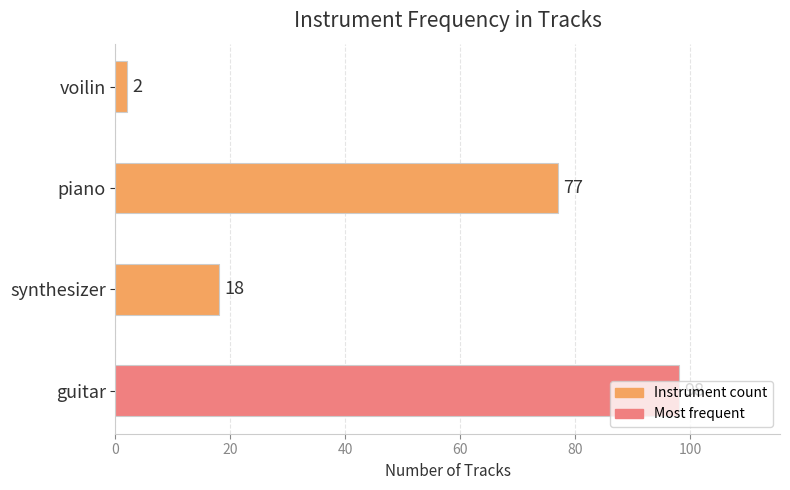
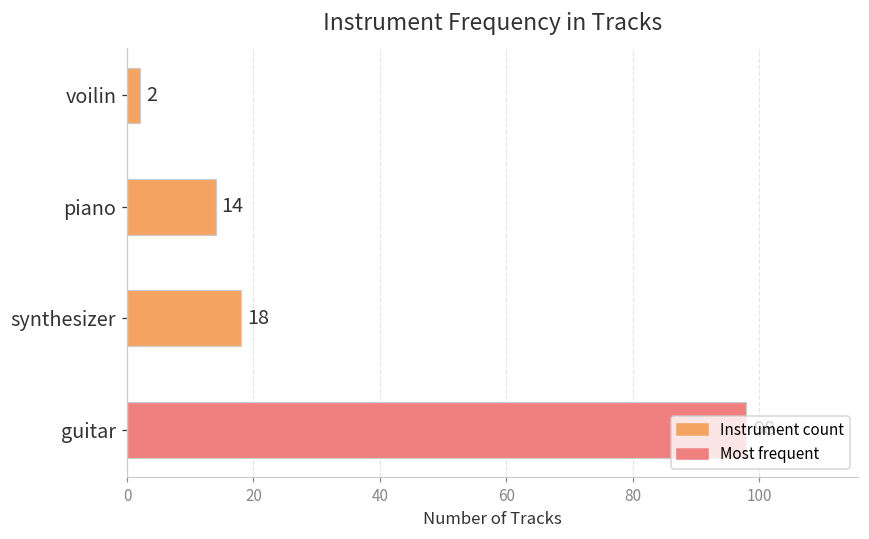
  {
    "voilin": 2,
-   "piano": 77,
+   "piano": 14,
    "synthesizer": 18
  }
